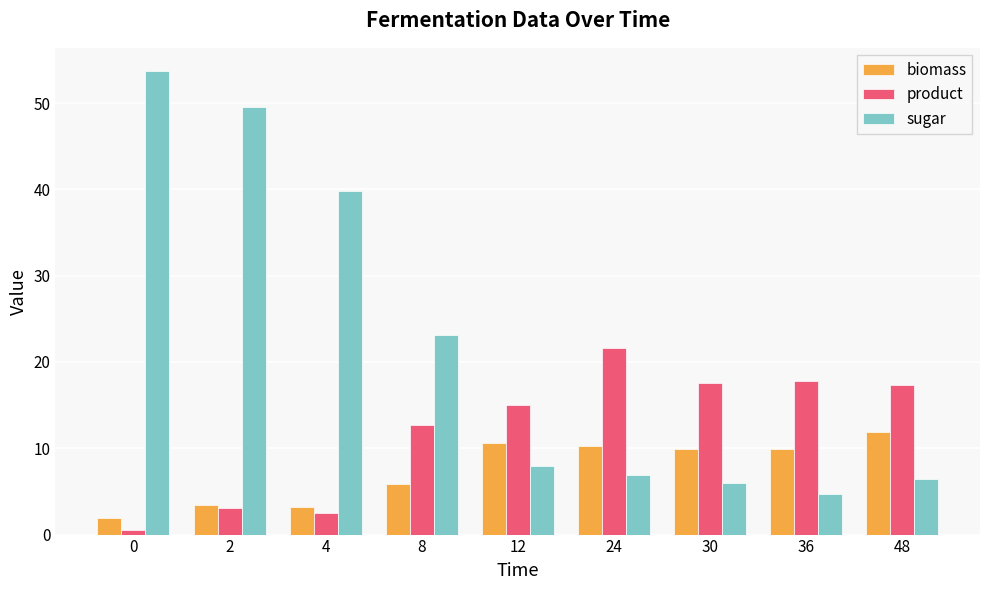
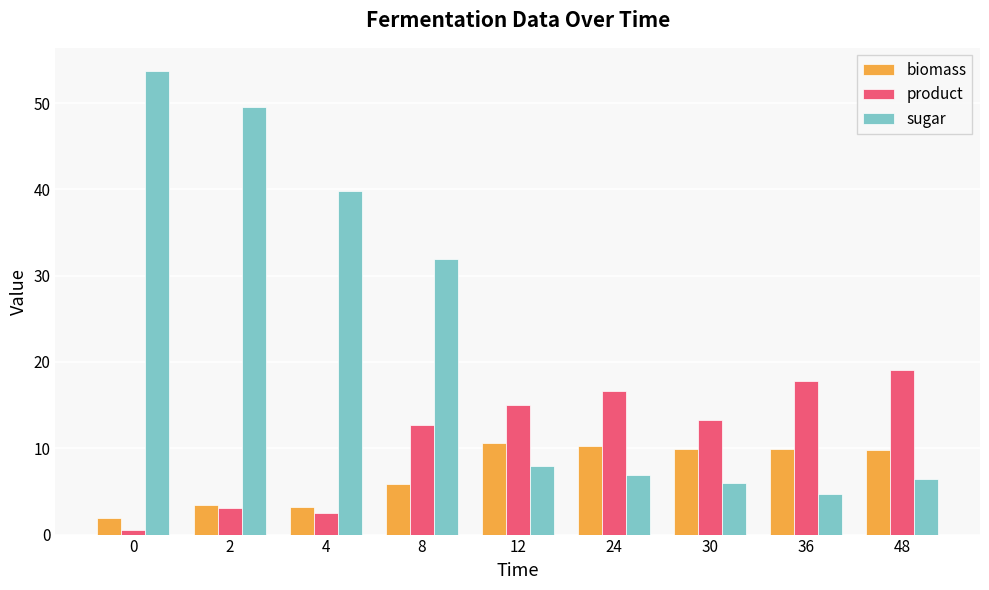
  {
    "biomass": {
      "0": 2,
      "2": 3,
      "4": 3,
      "8": 6,
      "12": 11,
      "24": 10,
      "30": 10,
      "36": 10,
-     "48": 12
+     "48": 10
    },
    "product": {
      "0": 1,
      "2": 3,
      "4": 3,
      "8": 13,
      "12": 15,
-     "24": 22,
-     "30": 18,
+     "24": 17,
+     "30": 13,
      "36": 18,
-     "48": 17
+     "48": 19
    },
    "sugar": {
      "0": 54,
      "2": 50,
      "4": 40,
-     "8": 23,
+     "8": 32,
      "12": 8,
      "24": 7,
      "30": 6,
      "36": 5,
      "48": 6
    }
  }
